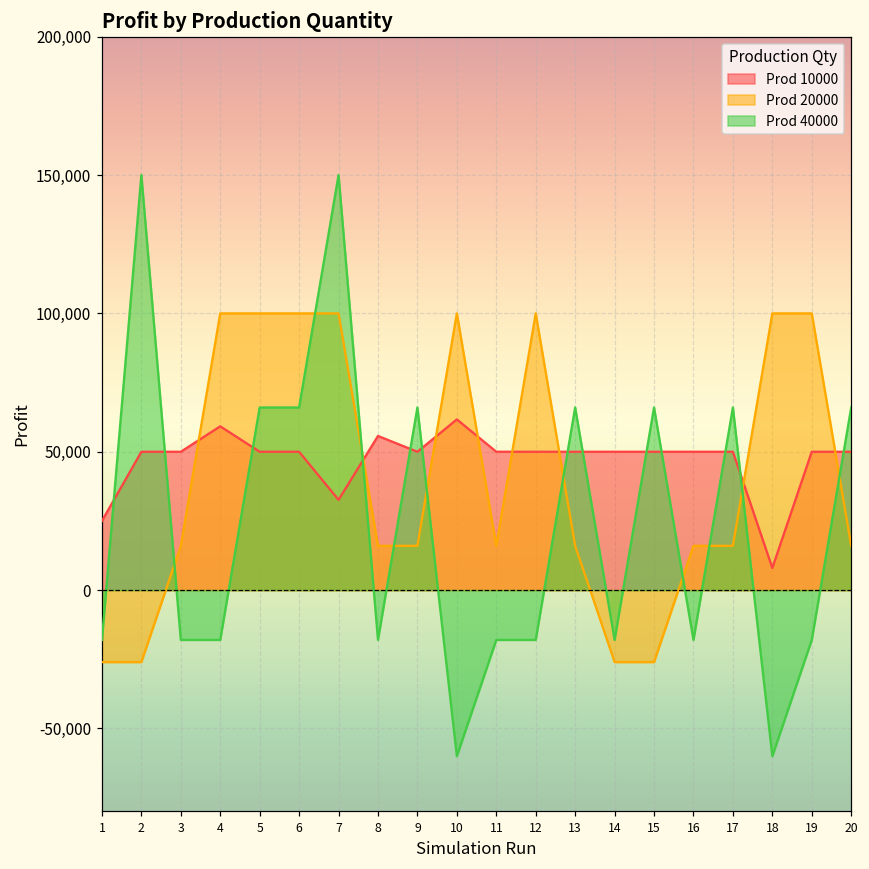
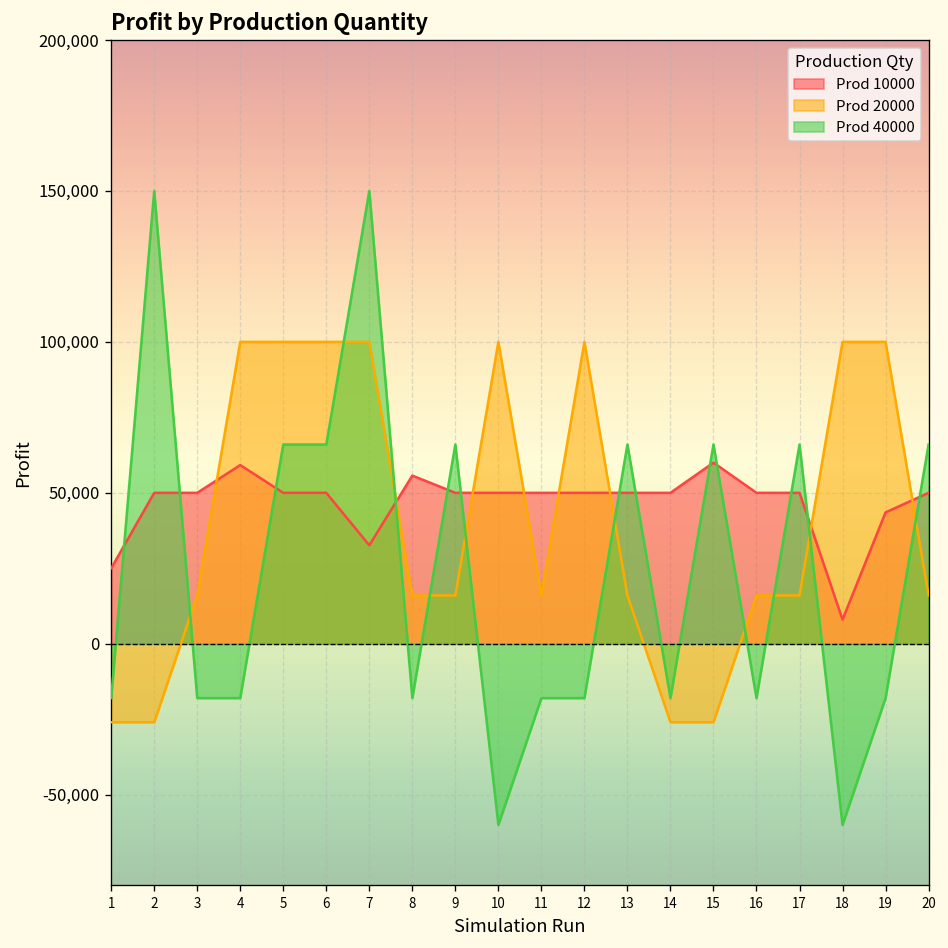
  {
    "Prod 10000": {
      "1": "25,000",
      "2": "50,000",
      "3": "50,000",
      "4": "59,000",
      "5": "50,000",
      "6": "50,000",
      "7": "33,000",
      "8": "56,000",
      "9": "50,000",
-     "10": "62,000",
+     "10": "50,000",
      "11": "50,000",
      "12": "50,000",
      "13": "50,000",
      "14": "50,000",
-     "15": "50,000",
+     "15": "60,000",
      "16": "50,000",
      "17": "50,000",
      "18": "8,000",
-     "19": "50,000",
+     "19": "44,000",
      "20": "50,000"
    }
  }
